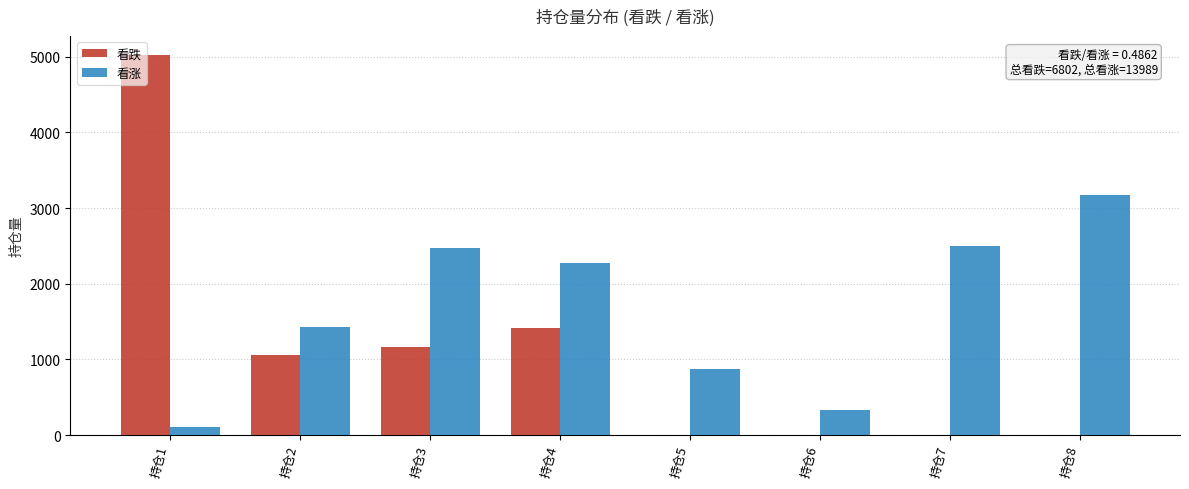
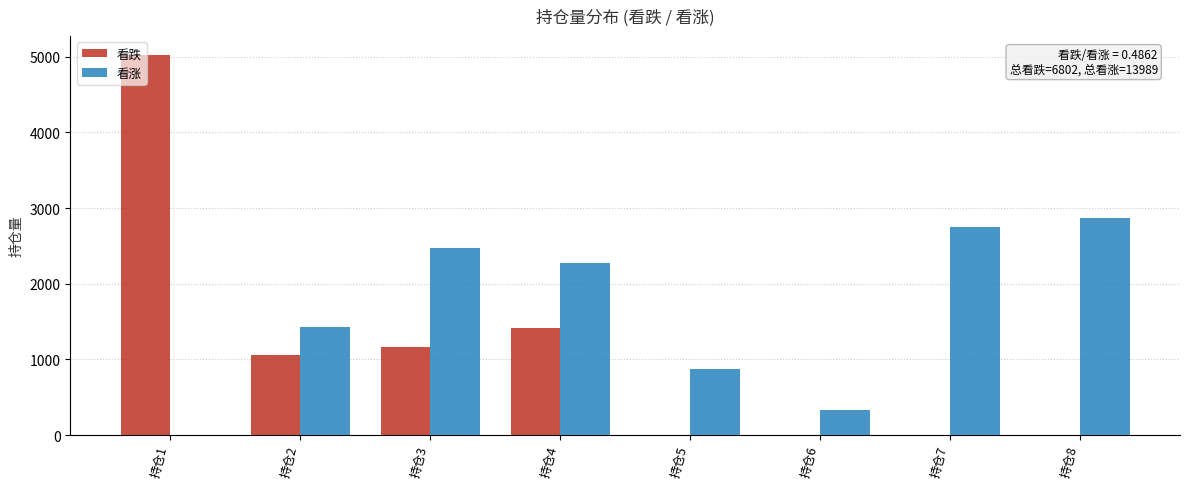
  {
    "看跌": {
      "持仓2": 1100,
      "持仓3": 1200,
      "持仓4": 1400,
      "持仓5": 0,
      "持仓6": 0,
      "持仓7": 0,
      "持仓8": 0
    },
    "看涨": {
-     "持仓1": 100,
+     "持仓1": 0,
      "持仓2": 1400,
      "持仓3": 2500,
      "持仓4": 2300,
      "持仓5": 900,
      "持仓6": 300,
-     "持仓7": 2500,
-     "持仓8": 3200
+     "持仓7": 2700,
+     "持仓8": 2900
    }
  }
